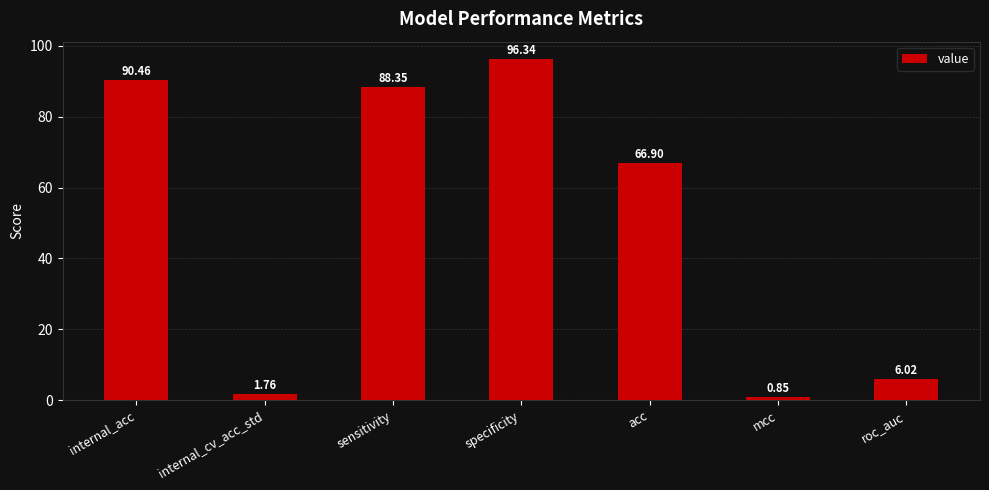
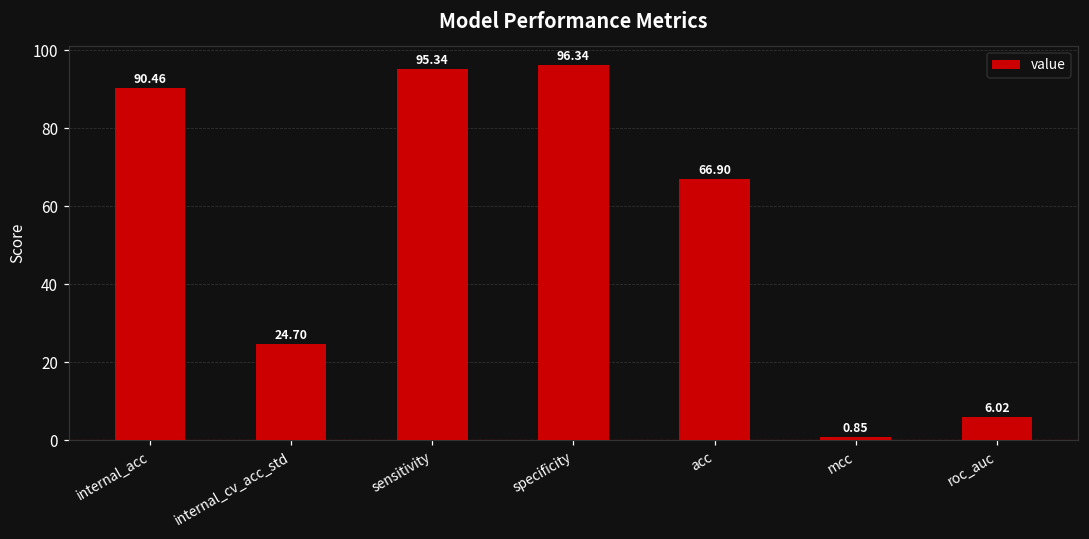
  {
    "internal_acc": 90.46,
-   "internal_cv_acc_std": 1.76,
-   "sensitivity": 88.35,
+   "internal_cv_acc_std": 24.70,
+   "sensitivity": 95.34,
    "specificity": 96.34,
    "acc": 66.90,
    "mcc": 0.85,
    "roc_auc": 6.02
  }
